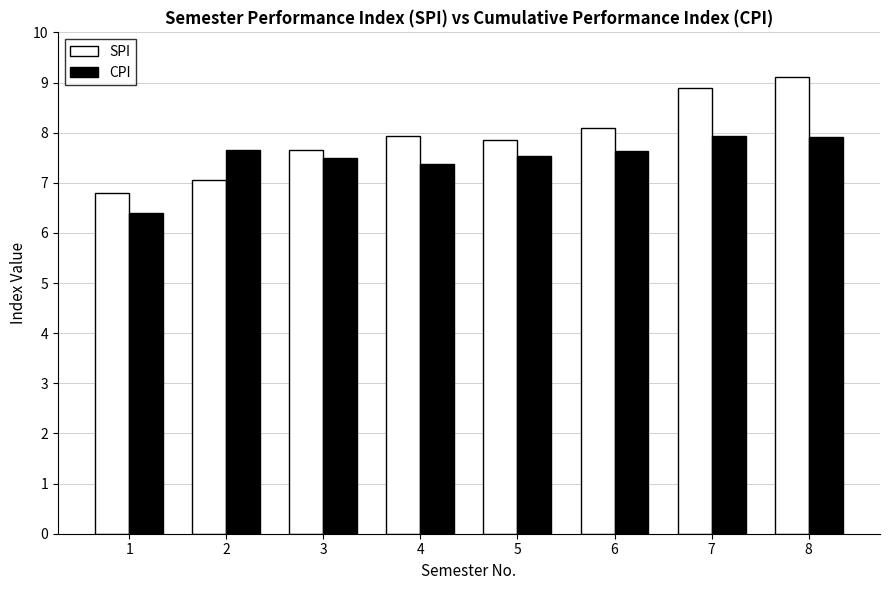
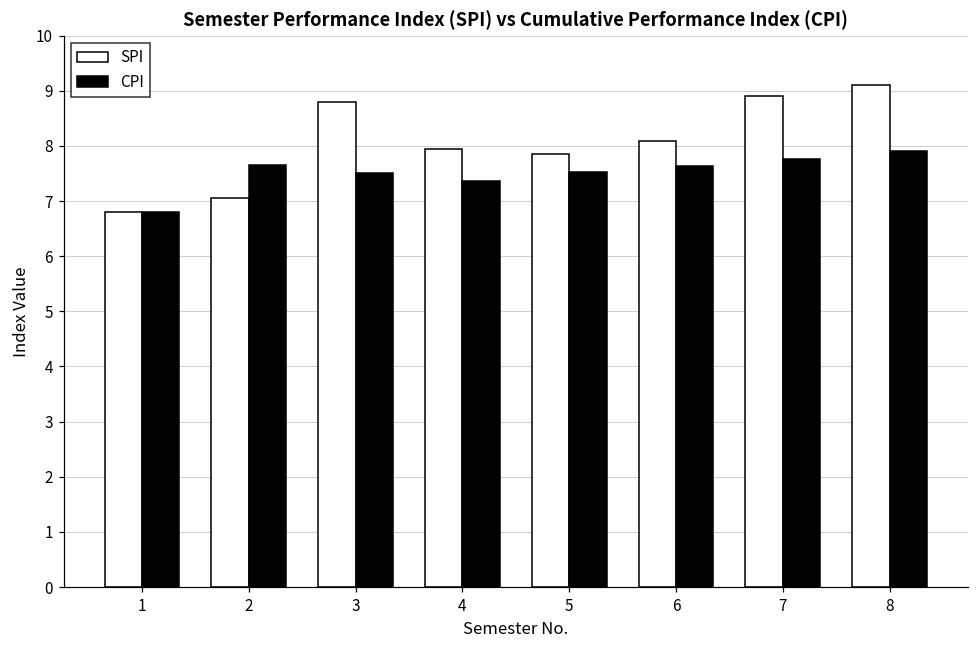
  {
    "SPI": {
      "1": 6.8,
      "2": 7.1,
-     "3": 7.7,
+     "3": 8.8,
      "4": 7.9,
      "5": 7.9,
      "6": 8.1,
      "7": 8.9,
      "8": 9.1
    },
    "CPI": {
-     "1": 6.4,
+     "1": 6.8,
      "2": 7.7,
      "3": 7.5,
      "4": 7.4,
      "5": 7.5,
      "6": 7.6,
-     "7": 7.9,
+     "7": 7.8,
      "8": 7.9
    }
  }
